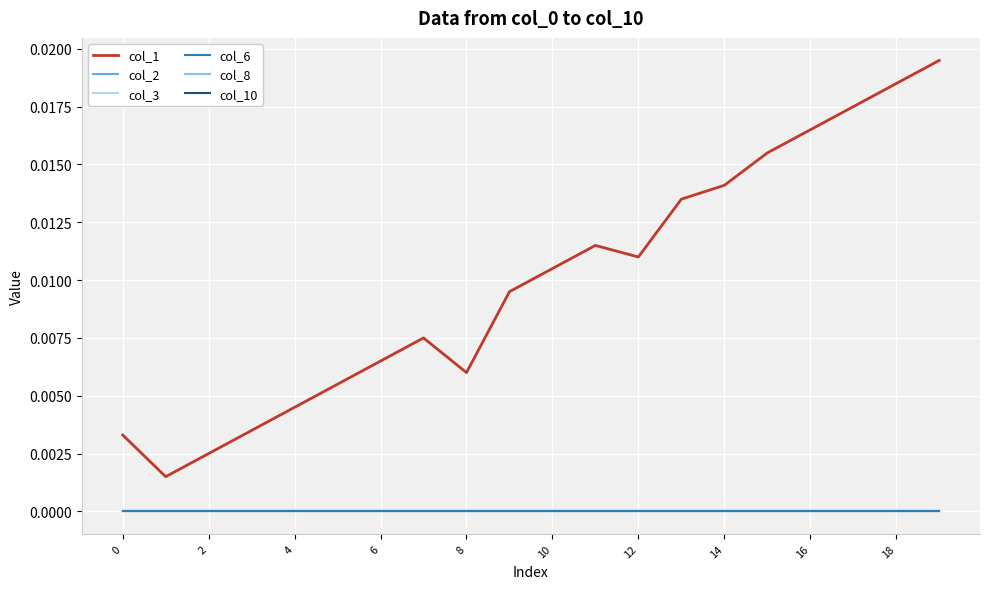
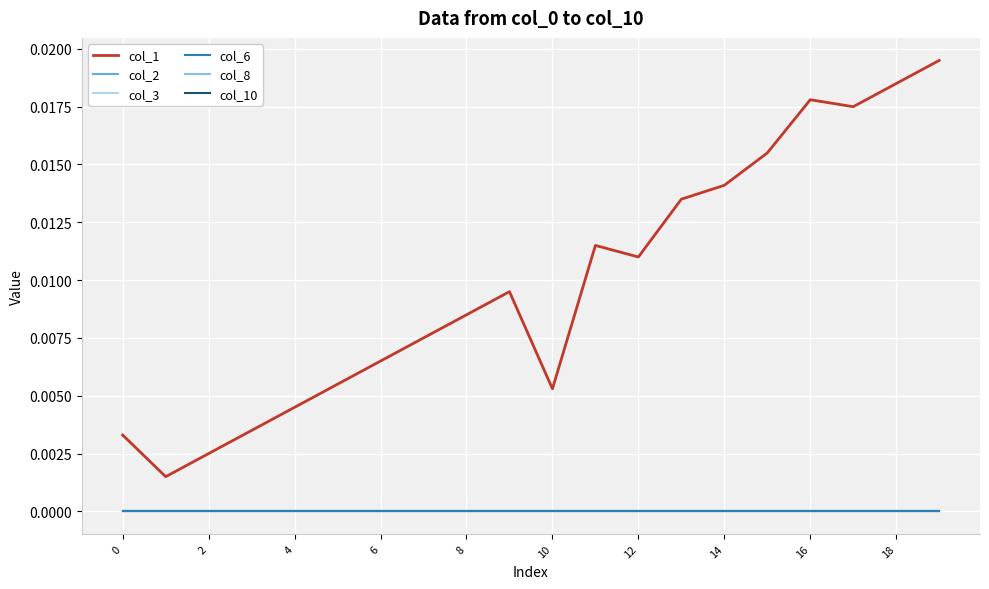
  {
    "col_1": {
      "0": 0.0033,
      "2": 0.0025,
      "4": 0.0045,
      "6": 0.0065,
-     "8": 0.0060,
-     "10": 0.0105,
+     "8": 0.0085,
+     "10": 0.0053,
      "12": 0.0110,
      "14": 0.0141,
-     "16": 0.0165,
+     "16": 0.0178,
      "18": 0.0185
    },
    "col_10": {
      "0": 0.0000,
      "2": 0.0000,
      "4": 0.0000,
      "6": 0.0000,
      "8": 0.0000,
      "10": 0.0000,
      "12": 0.0000,
      "14": 0.0000,
      "16": 0.0000,
      "18": 0.0000
    }
  }
